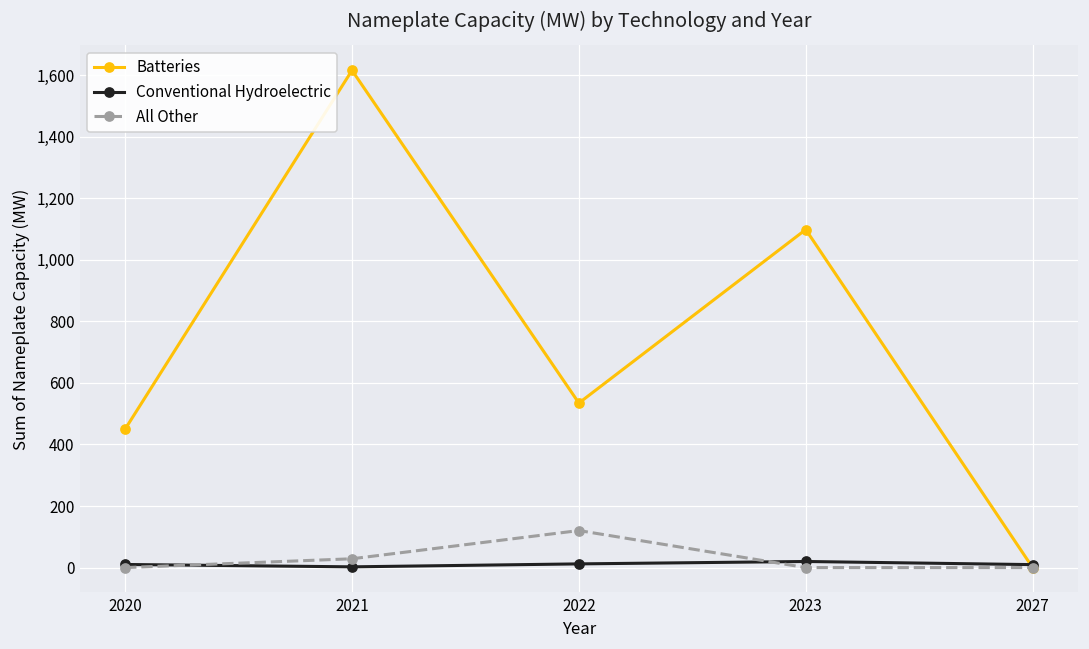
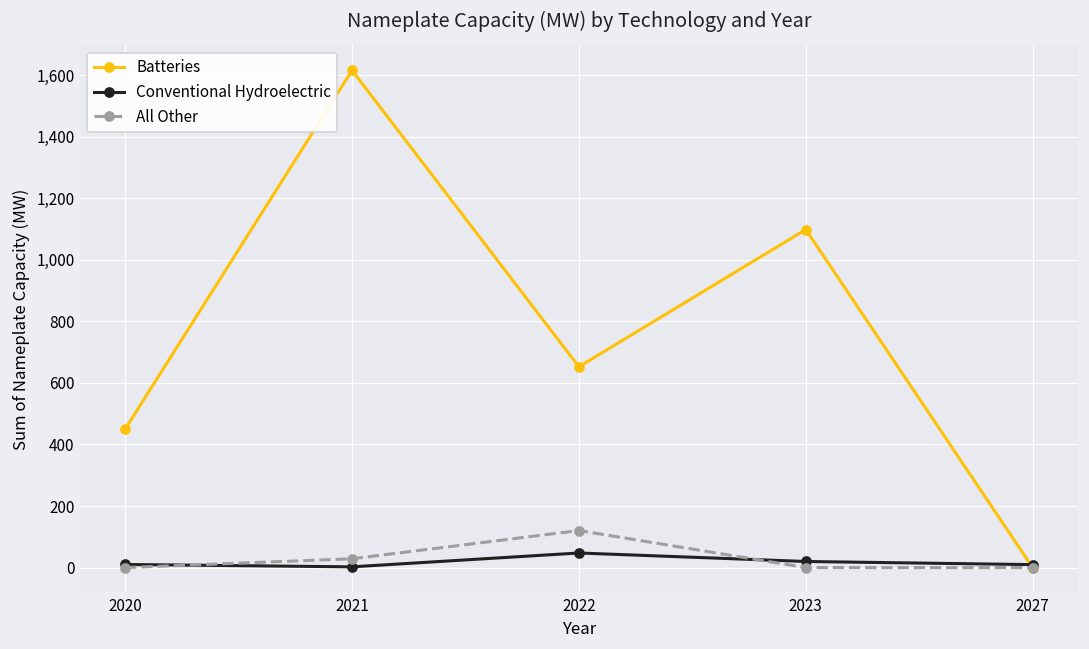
  {
    "Batteries": {
      "2020": "450",
      "2021": "1,620",
-     "2022": "530",
+     "2022": "650",
      "2023": "1,100"
    },
    "Conventional Hydroelectric": {
      "2020": "10",
      "2021": "0",
-     "2022": "10",
+     "2022": "50",
      "2023": "20",
      "2027": "10"
    },
    "All Other": {
      "2020": "0",
      "2021": "30",
      "2022": "120",
      "2023": "0"
    }
  }
